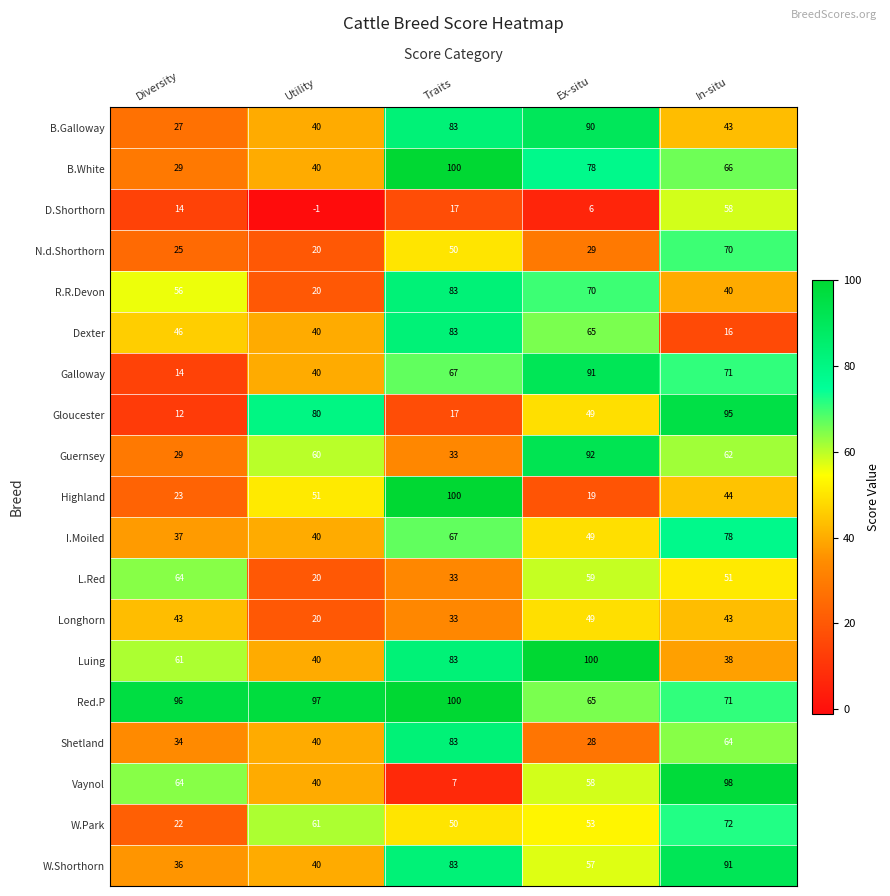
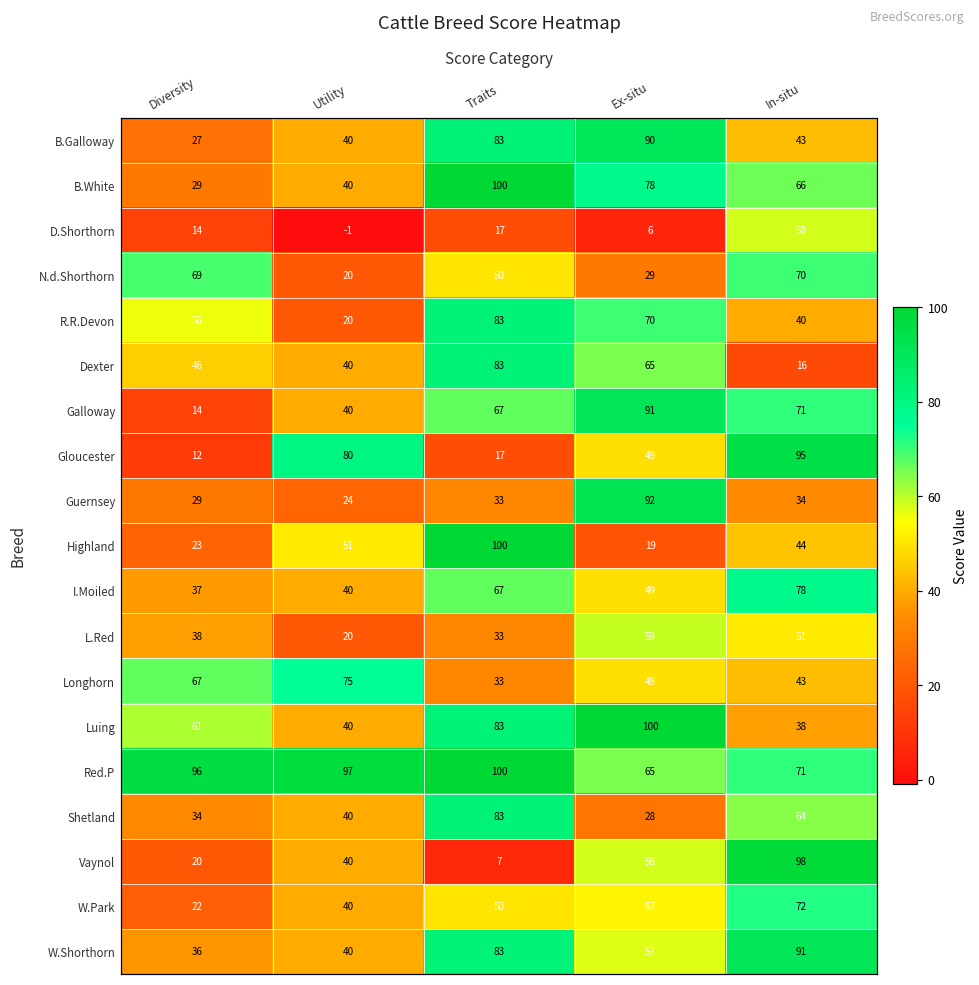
  {
    "B.Galloway": {
      "Diversity": 27,
      "Utility": 40,
      "Traits": 83,
      "Ex-situ": 90,
      "In-situ": 43
    },
    "B.White": {
      "Diversity": 29,
      "Utility": 40,
      "Traits": 100,
      "Ex-situ": 78,
      "In-situ": 66
    },
    "D.Shorthorn": {
      "Diversity": 14,
      "Utility": -1,
      "Traits": 17,
      "Ex-situ": 6,
      "In-situ": 58
    },
    "N.d.Shorthorn": {
-     "Diversity": 25,
+     "Diversity": 69,
      "Utility": 20,
      "Traits": 50,
      "Ex-situ": 29,
      "In-situ": 70
    },
    "R.R.Devon": {
      "Diversity": 56,
      "Utility": 20,
      "Traits": 83,
      "Ex-situ": 70,
      "In-situ": 40
    },
    "Dexter": {
      "Diversity": 46,
      "Utility": 40,
      "Traits": 83,
      "Ex-situ": 65,
      "In-situ": 16
    },
    "Galloway": {
      "Diversity": 14,
      "Utility": 40,
      "Traits": 67,
      "Ex-situ": 91,
      "In-situ": 71
    },
    "Gloucester": {
      "Diversity": 12,
      "Utility": 80,
      "Traits": 17,
      "Ex-situ": 49,
      "In-situ": 95
    },
    "Guernsey": {
      "Diversity": 29,
-     "Utility": 60,
+     "Utility": 24,
      "Traits": 33,
      "Ex-situ": 92,
-     "In-situ": 62
+     "In-situ": 34
    },
    "Highland": {
      "Diversity": 23,
      "Utility": 51,
      "Traits": 100,
      "Ex-situ": 19,
      "In-situ": 44
    },
    "I.Moiled": {
      "Diversity": 37,
      "Utility": 40,
      "Traits": 67,
      "Ex-situ": 49,
      "In-situ": 78
    },
    "L.Red": {
-     "Diversity": 64,
+     "Diversity": 38,
      "Utility": 20,
      "Traits": 33,
      "Ex-situ": 59,
      "In-situ": 51
    },
    "Longhorn": {
-     "Diversity": 43,
-     "Utility": 20,
+     "Diversity": 67,
+     "Utility": 75,
      "Traits": 33,
      "Ex-situ": 49,
      "In-situ": 43
    },
    "Luing": {
      "Diversity": 61,
      "Utility": 40,
      "Traits": 83,
      "Ex-situ": 100,
      "In-situ": 38
    },
    "Red.P": {
      "Diversity": 96,
      "Utility": 97,
      "Traits": 100,
      "Ex-situ": 65,
      "In-situ": 71
    },
    "Shetland": {
      "Diversity": 34,
      "Utility": 40,
      "Traits": 83,
      "Ex-situ": 28,
      "In-situ": 64
    },
    "Vaynol": {
-     "Diversity": 64,
+     "Diversity": 20,
      "Utility": 40,
      "Traits": 7,
      "Ex-situ": 58,
      "In-situ": 98
    },
    "W.Park": {
      "Diversity": 22,
-     "Utility": 61,
+     "Utility": 40,
      "Traits": 50,
      "Ex-situ": 53,
      "In-situ": 72
    },
    "W.Shorthorn": {
      "Diversity": 36,
      "Utility": 40,
      "Traits": 83,
      "Ex-situ": 57,
      "In-situ": 91
    }
  }
